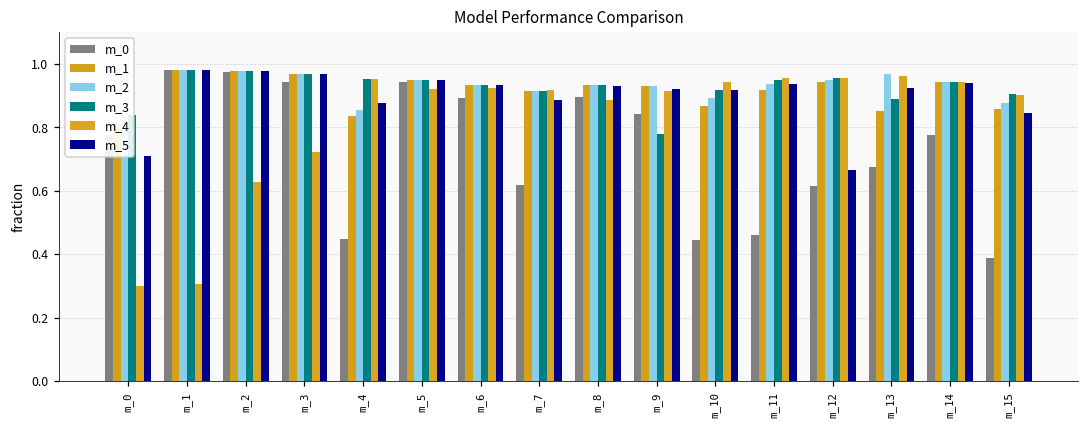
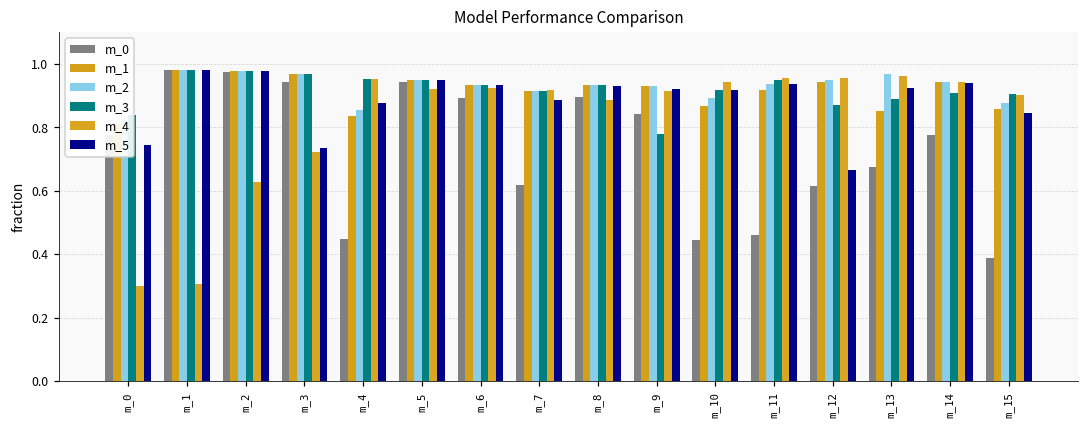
  {
    "m_0": {
      "m_1": 0.98,
      "m_2": 0.98,
      "m_3": 0.94,
      "m_4": 0.45,
      "m_5": 0.94,
      "m_6": 0.89,
      "m_7": 0.62,
      "m_8": 0.90,
      "m_9": 0.84,
      "m_10": 0.45,
      "m_11": 0.46,
      "m_12": 0.61,
      "m_13": 0.68,
      "m_14": 0.78,
      "m_15": 0.39
    },
    "m_2": {
      "m_1": 0.98,
      "m_2": 0.98,
      "m_3": 0.97,
      "m_4": 0.85,
      "m_5": 0.95,
      "m_6": 0.93,
      "m_7": 0.92,
      "m_8": 0.93,
      "m_9": 0.93,
      "m_10": 0.89,
      "m_11": 0.94,
      "m_12": 0.95,
      "m_13": 0.97,
      "m_14": 0.94,
      "m_15": 0.88
    },
    "m_3": {
      "m_1": 0.98,
      "m_2": 0.98,
      "m_3": 0.97,
      "m_4": 0.95,
      "m_5": 0.95,
      "m_6": 0.93,
      "m_7": 0.92,
      "m_8": 0.93,
      "m_9": 0.78,
      "m_10": 0.92,
      "m_11": 0.95,
-     "m_12": 0.96,
+     "m_12": 0.87,
      "m_13": 0.89,
-     "m_14": 0.94,
+     "m_14": 0.91,
      "m_15": 0.90
    },
    "m_5": {
-     "m_0": 0.71,
+     "m_0": 0.75,
      "m_1": 0.98,
      "m_2": 0.98,
-     "m_3": 0.97,
+     "m_3": 0.73,
      "m_4": 0.88,
      "m_5": 0.95,
      "m_6": 0.93,
      "m_7": 0.89,
      "m_8": 0.93,
      "m_9": 0.92,
      "m_10": 0.92,
      "m_11": 0.94,
      "m_12": 0.67,
      "m_13": 0.92,
      "m_14": 0.94,
      "m_15": 0.85
    }
  }
